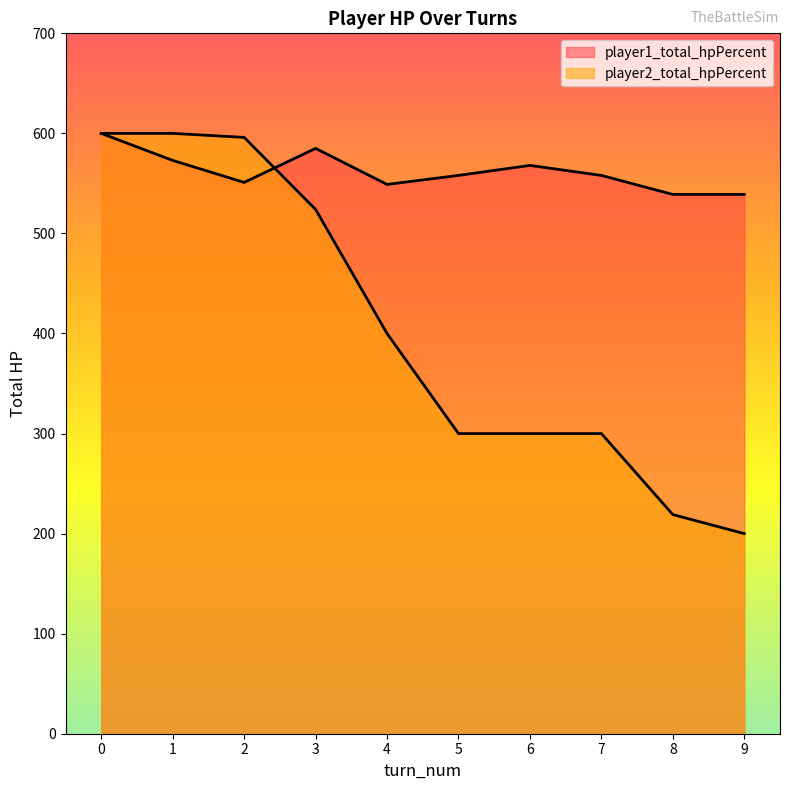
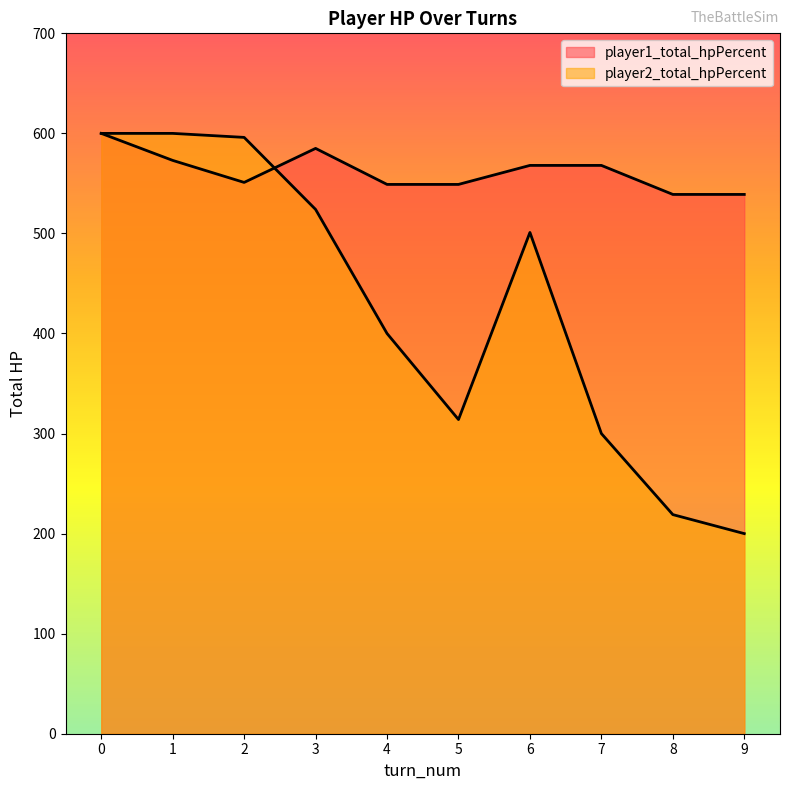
  {
    "player1_total_hpPercent": {
      "1": 573,
      "2": 551,
      "3": 585,
      "4": 549,
-     "5": 558,
+     "5": 549,
      "6": 568,
-     "7": 558,
+     "7": 568,
      "8": 539,
      "9": 539
    },
    "player2_total_hpPercent": {
      "1": 600,
      "2": 596,
      "3": 524,
      "4": 400,
-     "5": 300,
-     "6": 300,
+     "5": 314,
+     "6": 501,
      "7": 300,
      "8": 219,
      "9": 200
    }
  }
